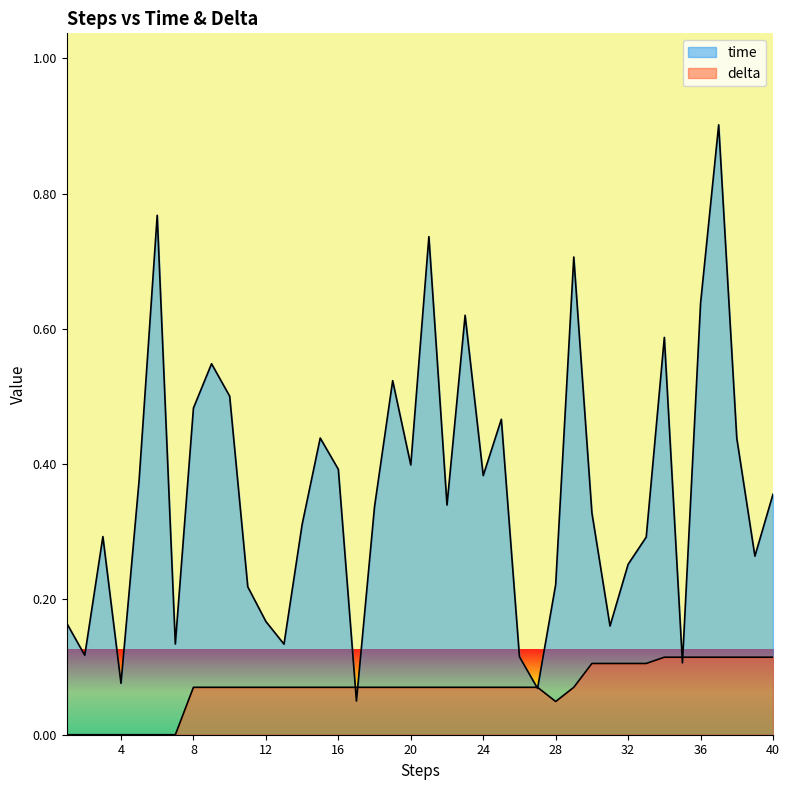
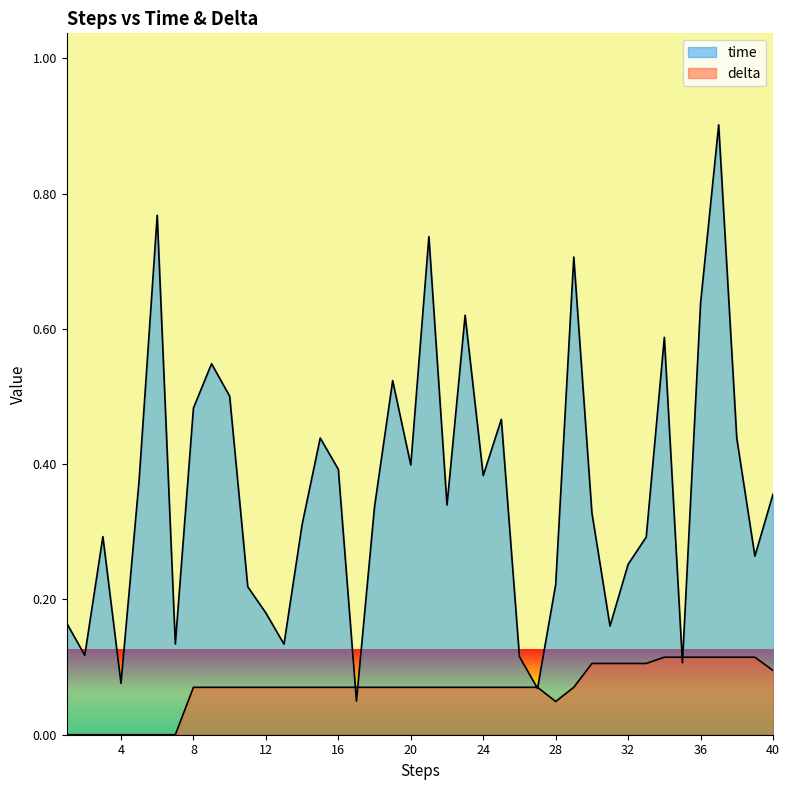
  {
    "time": {
      "4": 0.08,
      "8": 0.48,
-     "12": 0.17,
+     "12": 0.18,
      "16": 0.39,
      "20": 0.40,
      "24": 0.38,
      "28": 0.22,
      "32": 0.25,
      "36": 0.64,
      "40": 0.36
    },
    "delta": {
      "4": 0.00,
      "8": 0.07,
      "12": 0.07,
      "16": 0.07,
      "20": 0.07,
      "24": 0.07,
      "28": 0.05,
      "32": 0.11,
      "36": 0.11,
-     "40": 0.11
+     "40": 0.09
    }
  }
